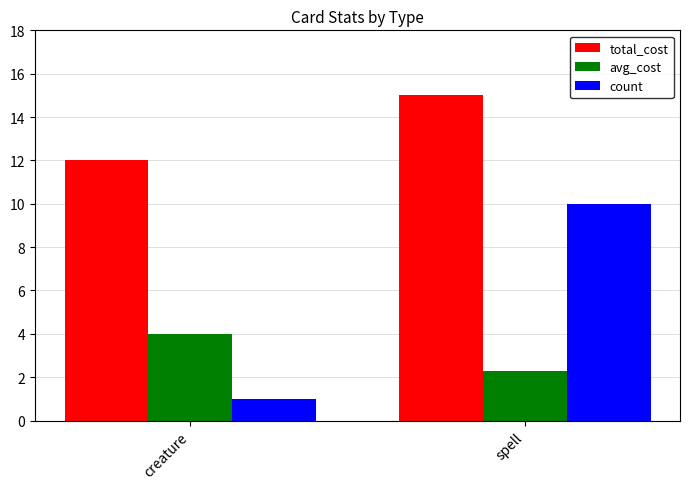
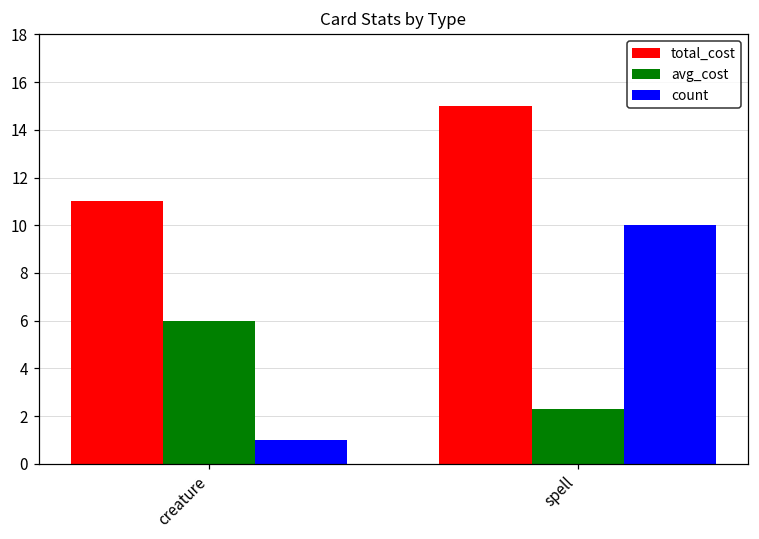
  {
    "total_cost": {
-     "creature": 12,
+     "creature": 11,
      "spell": 15
    },
    "avg_cost": {
-     "creature": 4,
+     "creature": 6,
      "spell": 2.3
    },
    "count": {
      "creature": 1,
      "spell": 10
    }
  }
